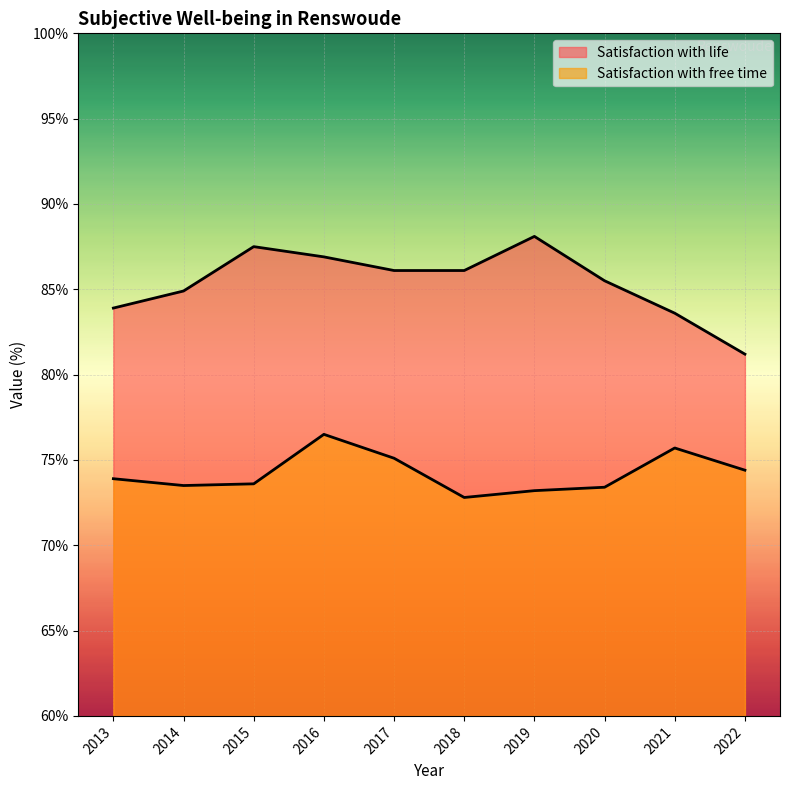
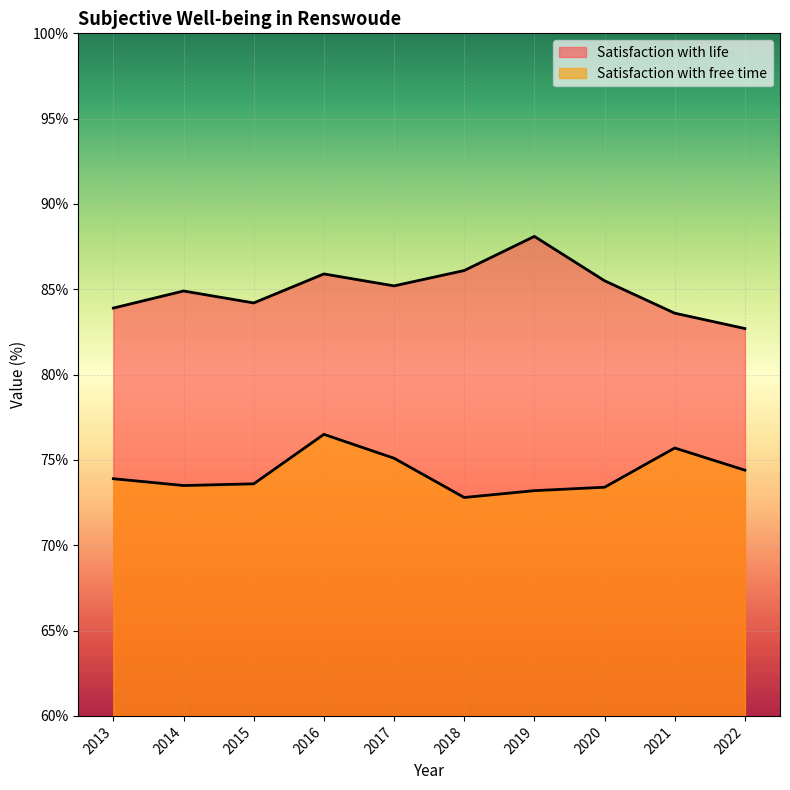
  {
    "Satisfaction with life": {
      "2013": "83.9%",
      "2014": "84.9%",
-     "2015": "87.5%",
-     "2016": "86.9%",
-     "2017": "86.1%",
+     "2015": "84.2%",
+     "2016": "85.9%",
+     "2017": "85.2%",
      "2018": "86.1%",
      "2019": "88.1%",
      "2020": "85.5%",
      "2021": "83.6%",
-     "2022": "81.2%"
+     "2022": "82.7%"
    },
    "Satisfaction with free time": {
      "2013": "73.9%",
      "2014": "73.5%",
      "2015": "73.6%",
      "2016": "76.5%",
      "2017": "75.1%",
      "2018": "72.8%",
      "2019": "73.2%",
      "2020": "73.4%",
      "2021": "75.7%",
      "2022": "74.4%"
    }
  }
